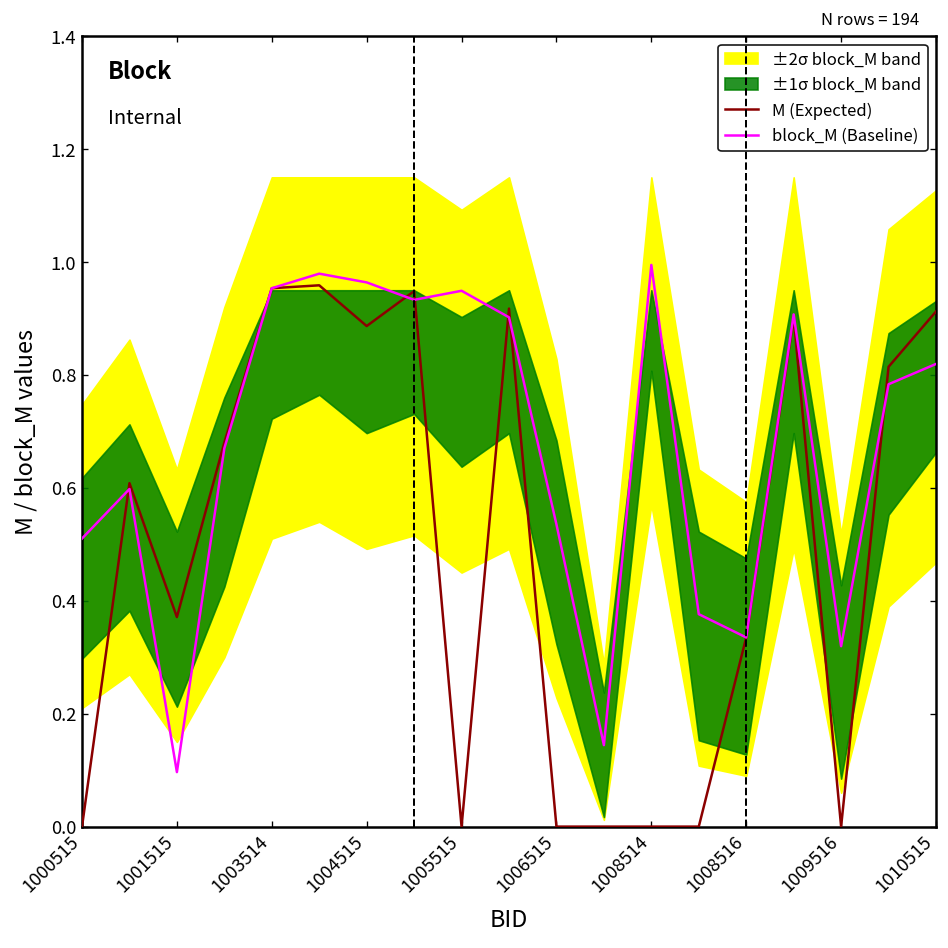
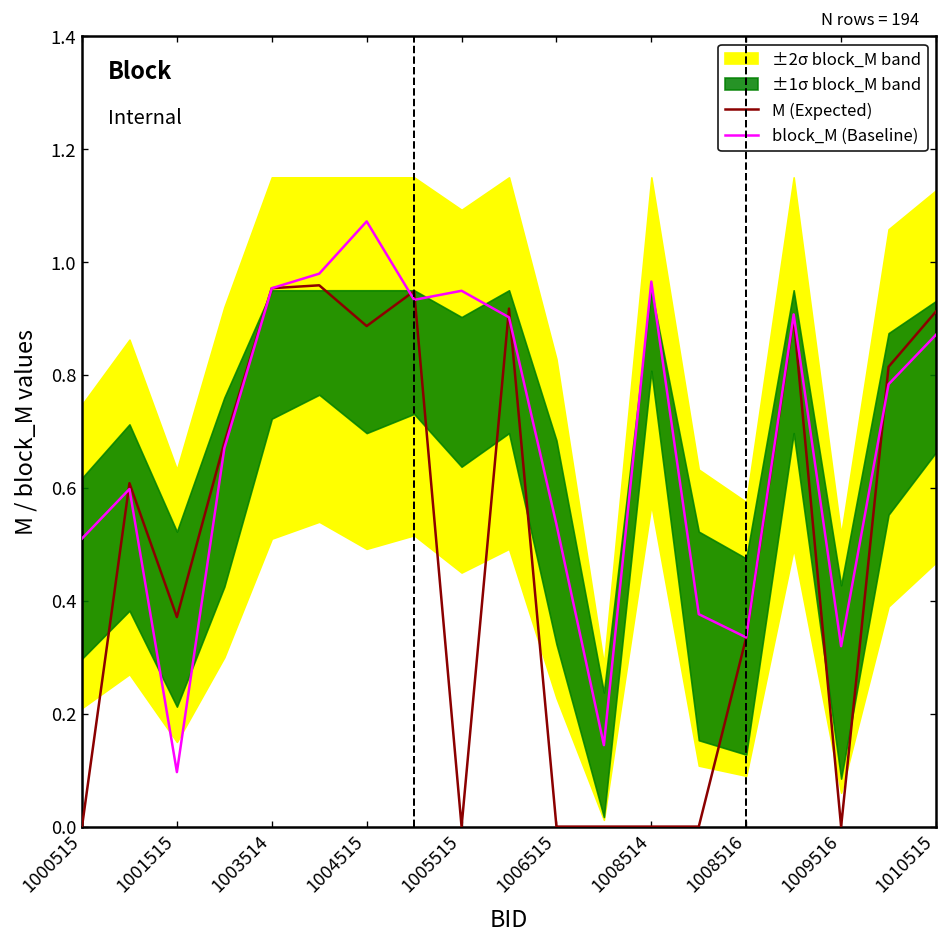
  {
    "M (Expected)": {
      "1000515": 0.00,
      "1001515": 0.37,
      "1004515": 0.89,
      "1005515": 0.00,
      "1006515": 0.00,
      "1008514": 0.00,
      "1009516": 0.00,
      "1010515": 0.91
    },
    "block_M (Baseline)": {
      "1000515": 0.51,
      "1001515": 0.10,
-     "1004515": 0.96,
+     "1004515": 1.07,
      "1005515": 0.95,
      "1006515": 0.54,
-     "1008514": 0.99,
+     "1008514": 0.97,
      "1009516": 0.32,
-     "1010515": 0.82
+     "1010515": 0.87
    }
  }
